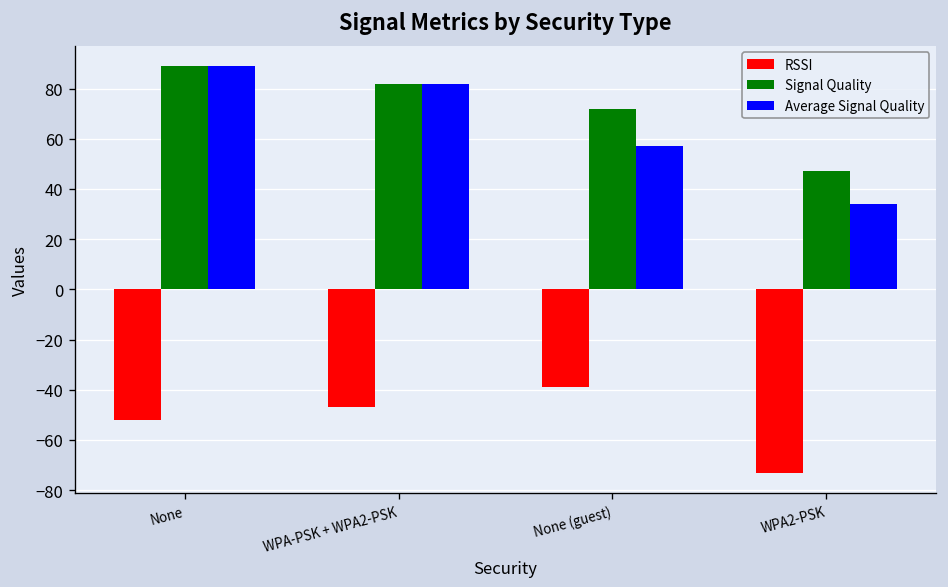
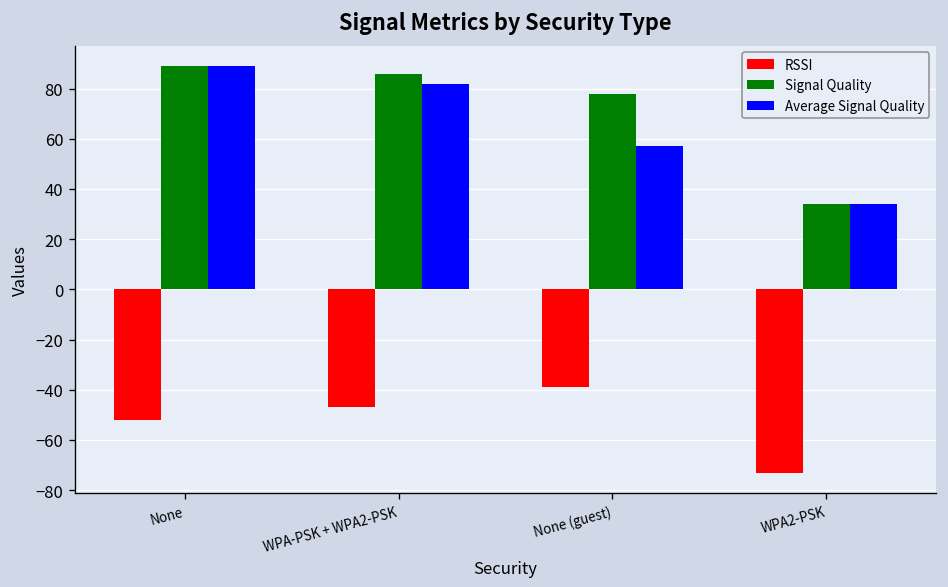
  {
    "RSSI": {
      "None": -52,
      "WPA-PSK + WPA2-PSK": -47,
      "None (guest)": -39,
      "WPA2-PSK": -73
    },
    "Signal Quality": {
      "None": 89,
-     "WPA-PSK + WPA2-PSK": 82,
-     "None (guest)": 72,
-     "WPA2-PSK": 47
+     "WPA-PSK + WPA2-PSK": 86,
+     "None (guest)": 78,
+     "WPA2-PSK": 34
    },
    "Average Signal Quality": {
      "None": 89,
      "WPA-PSK + WPA2-PSK": 82,
      "None (guest)": 57,
      "WPA2-PSK": 34
    }
  }
